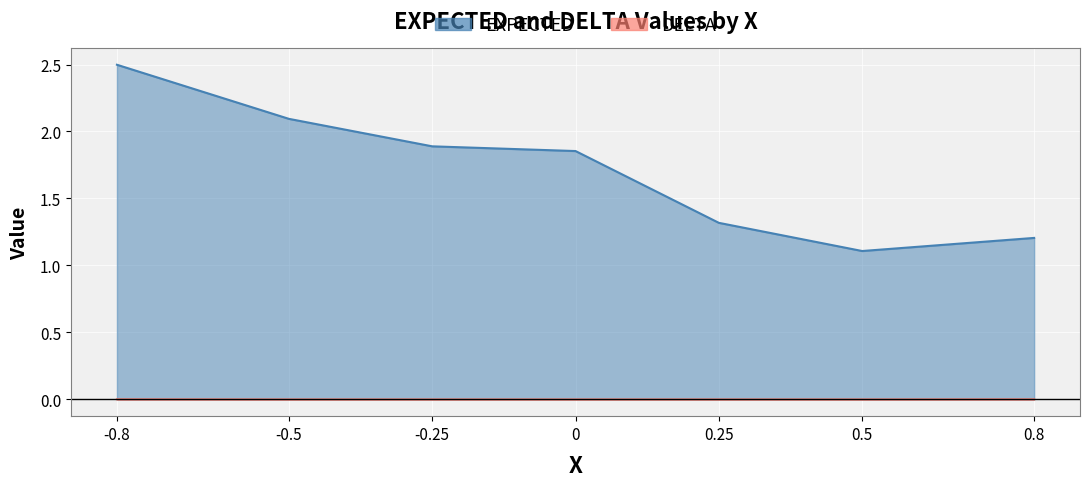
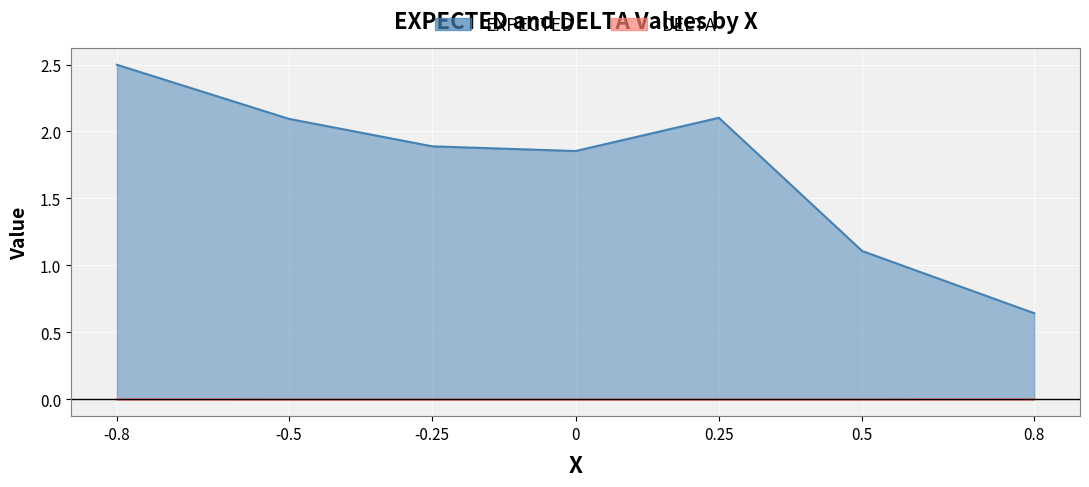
  {
    "EXPECTED": {
      "-0.8": 2.50,
      "-0.5": 2.09,
      "-0.25": 1.89,
      "0": 1.85,
-     "0.25": 1.32,
+     "0.25": 2.10,
      "0.5": 1.11,
-     "0.8": 1.21
+     "0.8": 0.64
    },
    "DELTA": {
      "-0.8": 0.00,
      "-0.5": 0.00,
      "-0.25": 0.00,
      "0": 0.00,
      "0.25": 0.00,
      "0.5": 0.00,
      "0.8": 0.00
    }
  }
